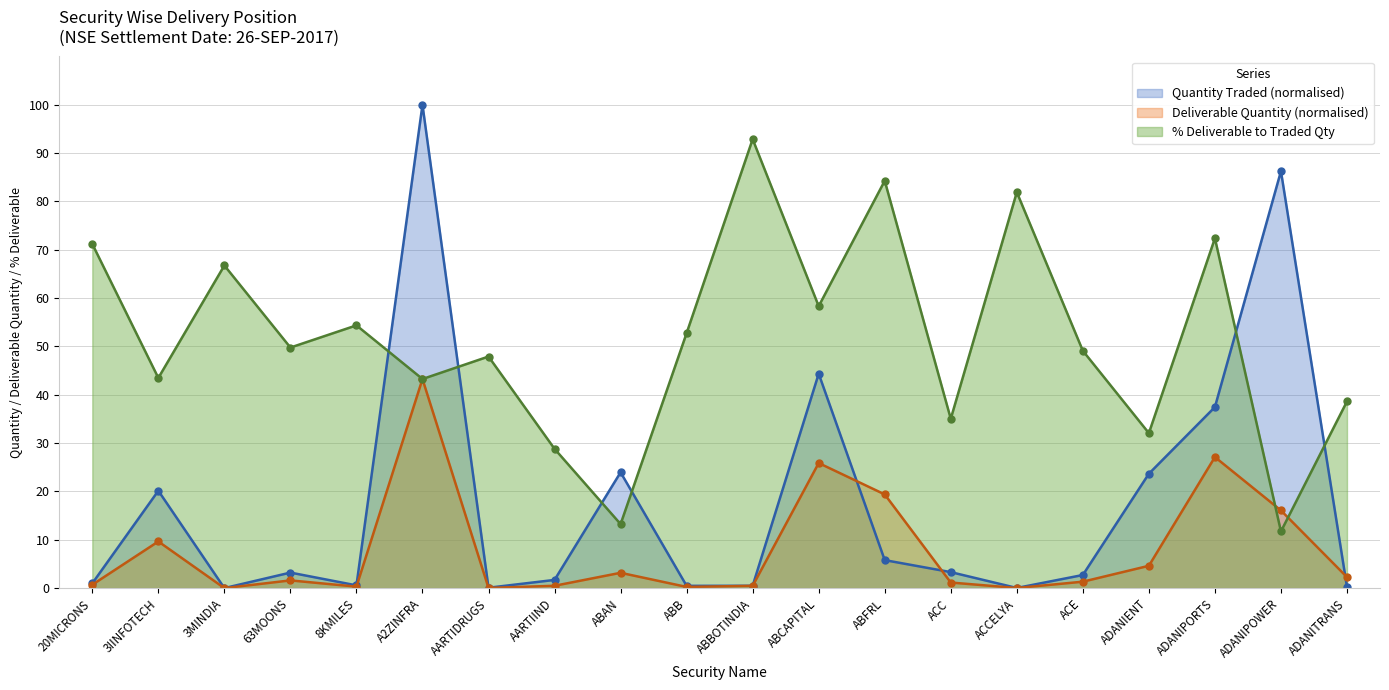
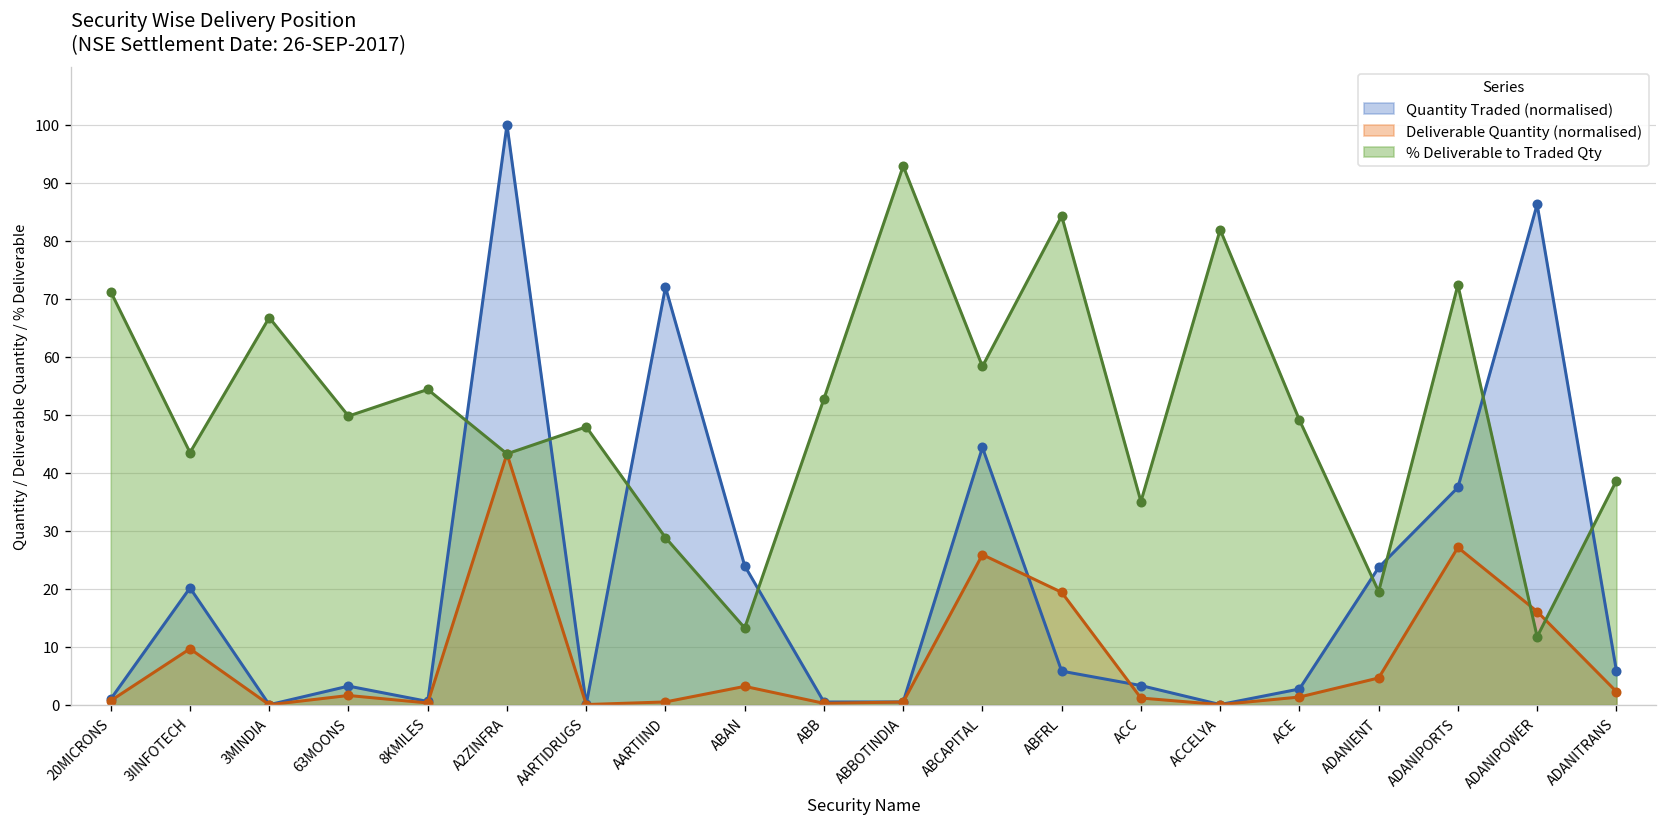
  {
    "Quantity Traded (normalised)": {
      "3IINFOTECH": 20,
      "63MOONS": 3,
      "A2ZINFRA": 100,
-     "AARTIIND": 2,
+     "AARTIIND": 72,
      "ABAN": 24,
      "ABCAPITAL": 44,
      "ABFRL": 6,
      "ACC": 3,
      "ACE": 3,
      "ADANIENT": 24,
      "ADANIPORTS": 37,
      "ADANIPOWER": 86,
-     "ADANITRANS": 0
+     "ADANITRANS": 6
    },
    "Deliverable Quantity (normalised)": {
      "3IINFOTECH": 10,
      "63MOONS": 2,
      "AARTIIND": 0,
      "ABAN": 3,
      "ABCAPITAL": 26,
      "ABFRL": 19,
      "ACC": 1,
      "ACE": 1,
      "ADANIENT": 5,
      "ADANIPORTS": 27,
      "ADANIPOWER": 16,
      "ADANITRANS": 2
    },
    "% Deliverable to Traded Qty": {
      "20MICRONS": 71,
      "3IINFOTECH": 43,
      "3MINDIA": 67,
      "63MOONS": 50,
      "8KMILES": 54,
      "AARTIDRUGS": 48,
      "AARTIIND": 29,
      "ABAN": 13,
      "ABB": 53,
      "ABBOTINDIA": 93,
      "ABCAPITAL": 58,
      "ABFRL": 84,
      "ACC": 35,
      "ACCELYA": 82,
      "ACE": 49,
-     "ADANIENT": 32,
+     "ADANIENT": 20,
      "ADANIPORTS": 72,
      "ADANIPOWER": 12,
      "ADANITRANS": 39
    }
  }
